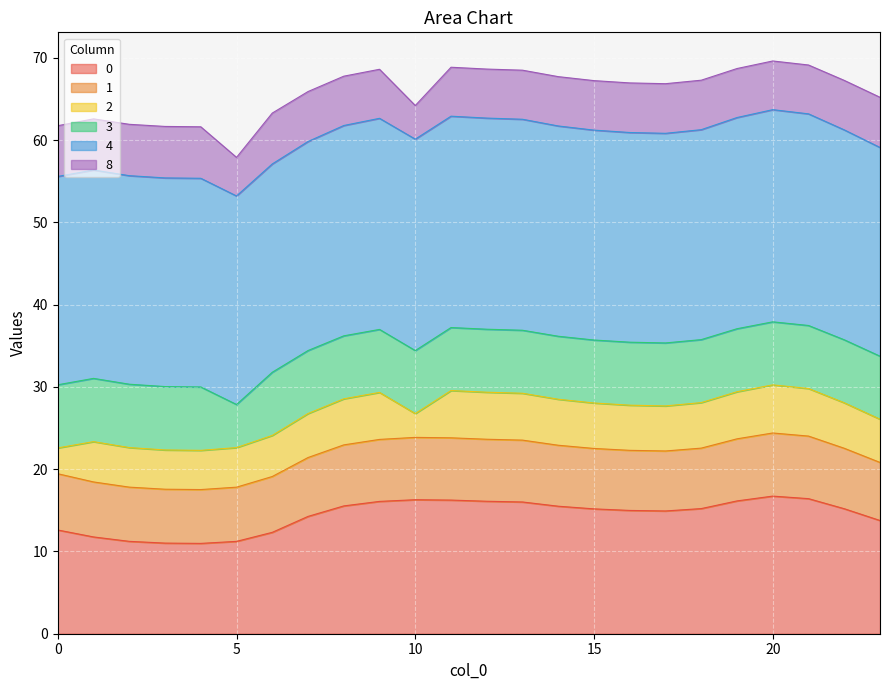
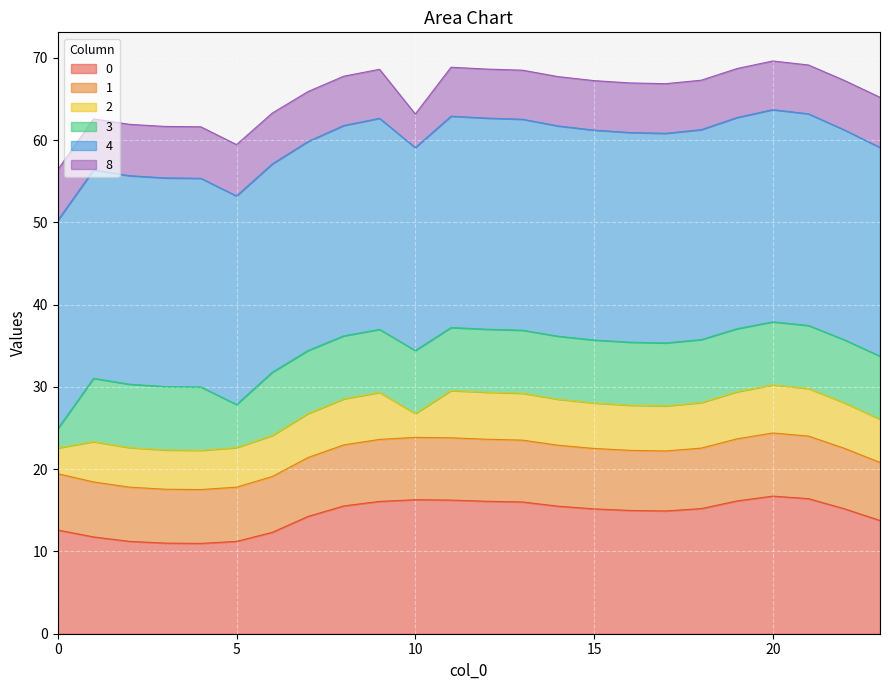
  {
    "2": {
      "0": 3,
      "5": 5,
      "10": 3,
      "15": 6,
      "20": 6
    },
    "3": {
-     "0": 8,
+     "0": 2,
      "5": 5,
      "10": 8,
      "15": 8,
      "20": 8
    },
    "4": {
      "0": 25,
      "5": 25,
-     "10": 26,
+     "10": 25,
      "15": 26,
      "20": 26
    },
    "8": {
      "0": 6,
-     "5": 5,
+     "5": 6,
      "10": 4,
      "15": 6,
      "20": 6
    }
  }
